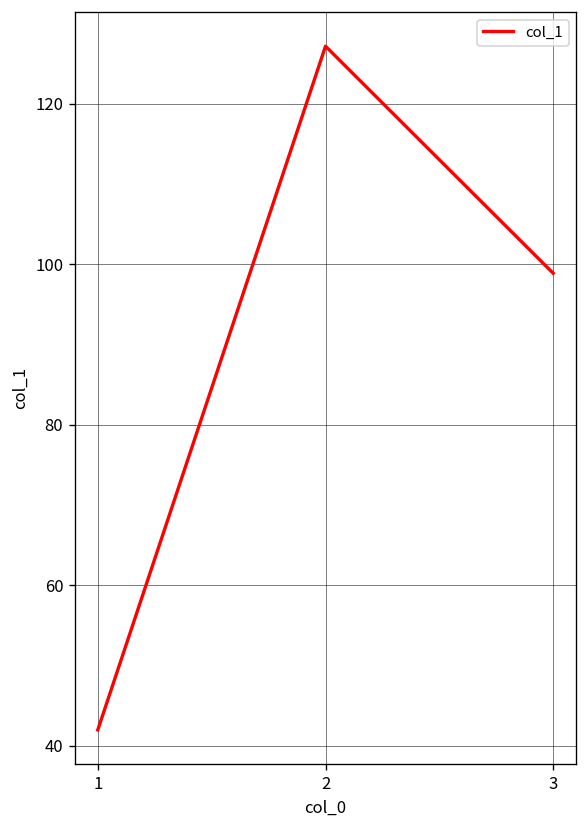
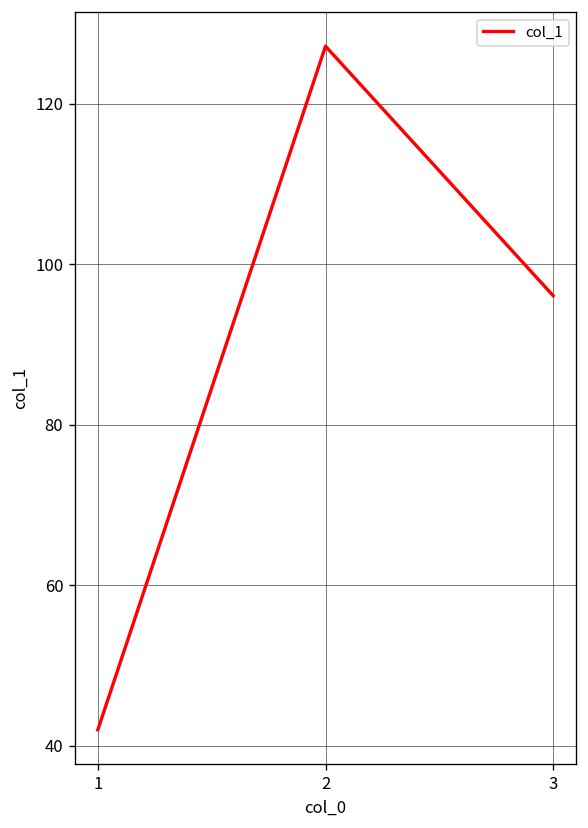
  {
    "1": 42,
    "2": 127,
-   "3": 99
+   "3": 96
  }
